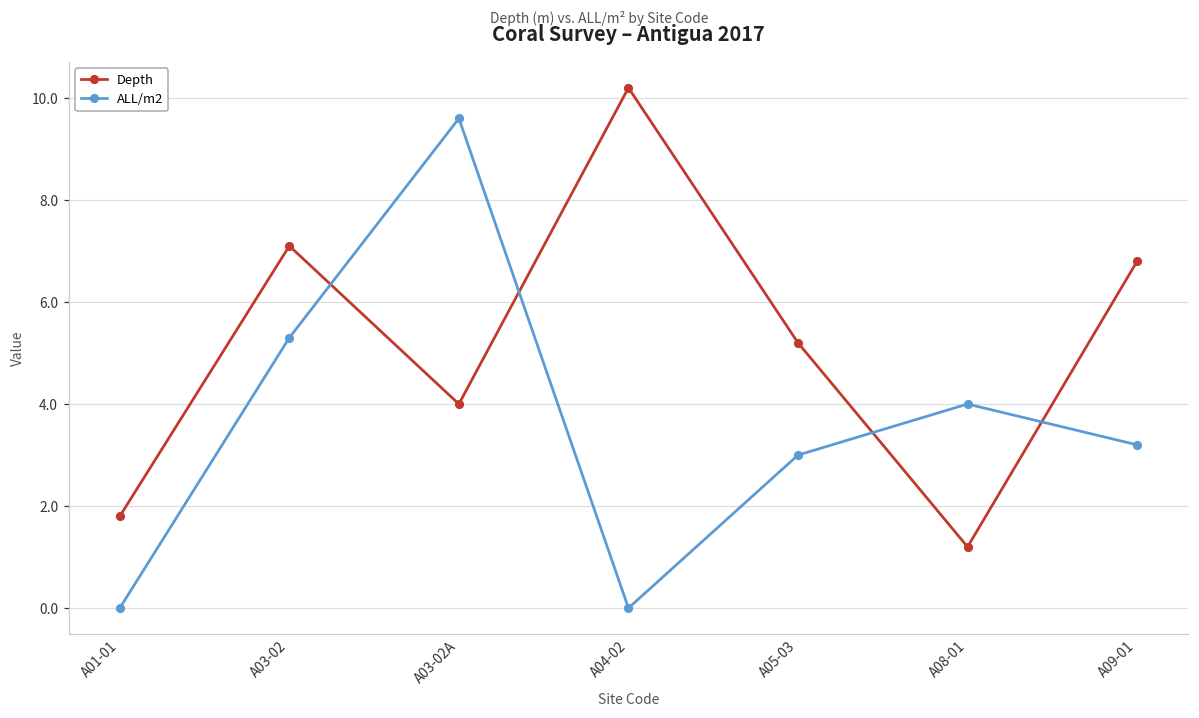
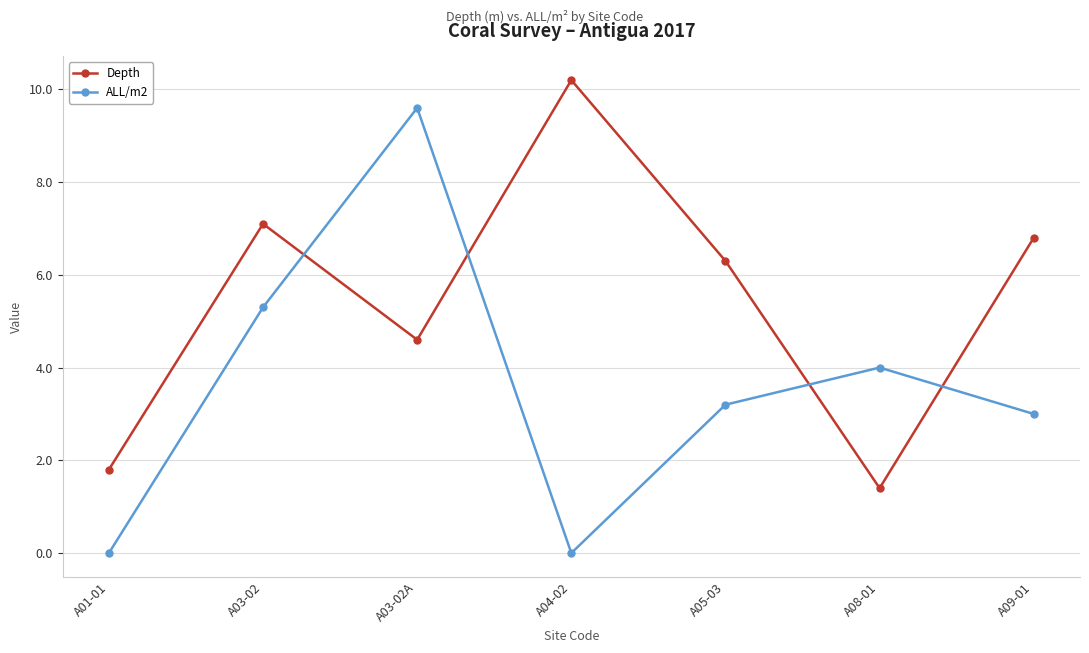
  {
    "Depth": {
      "A01-01": 1.8,
      "A03-02": 7.1,
-     "A03-02A": 4.0,
+     "A03-02A": 4.6,
      "A04-02": 10.2,
-     "A05-03": 5.2,
-     "A08-01": 1.2,
+     "A05-03": 6.3,
+     "A08-01": 1.4,
      "A09-01": 6.8
    },
    "ALL/m2": {
      "A01-01": 0.0,
      "A03-02": 5.3,
      "A03-02A": 9.6,
      "A04-02": 0.0,
-     "A05-03": 3.0,
+     "A05-03": 3.2,
      "A08-01": 4.0,
-     "A09-01": 3.2
+     "A09-01": 3.0
    }
  }
